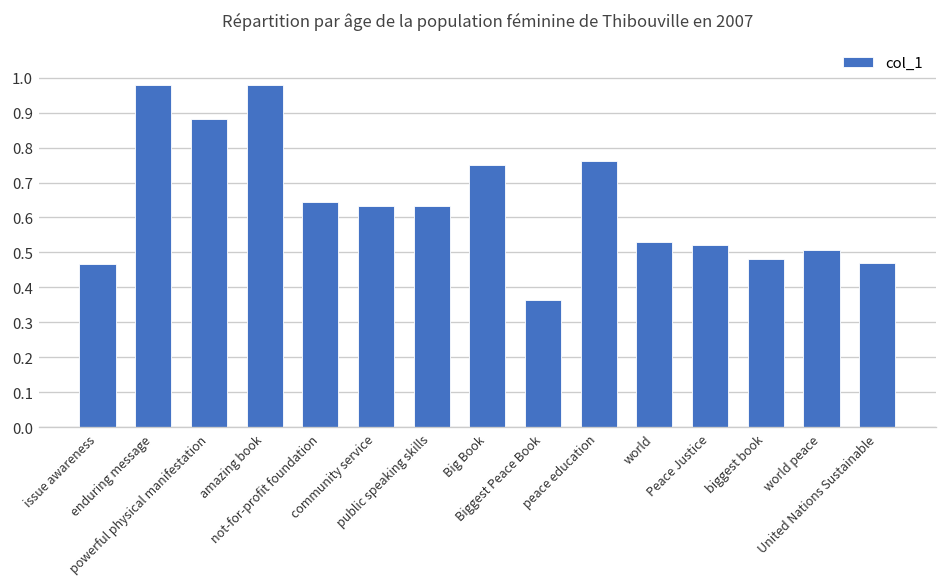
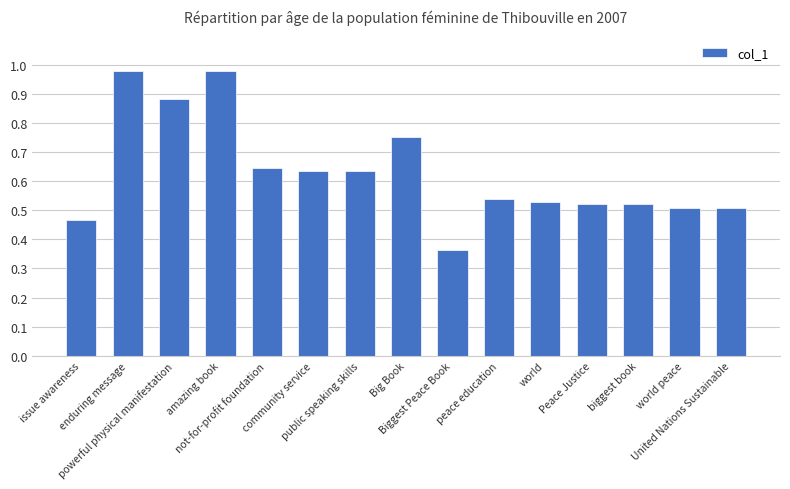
  {
    "issue awareness": 0.47,
    "enduring message": 0.98,
    "powerful physical manifestation": 0.88,
    "amazing book": 0.98,
    "not-for-profit foundation": 0.64,
    "community service": 0.63,
    "public speaking skills": 0.63,
    "Big Book": 0.75,
    "Biggest Peace Book": 0.36,
-   "peace education": 0.76,
+   "peace education": 0.54,
    "world": 0.53,
    "Peace Justice": 0.52,
-   "biggest book": 0.48,
+   "biggest book": 0.52,
    "world peace": 0.51,
-   "United Nations Sustainable": 0.47
+   "United Nations Sustainable": 0.51
  }
